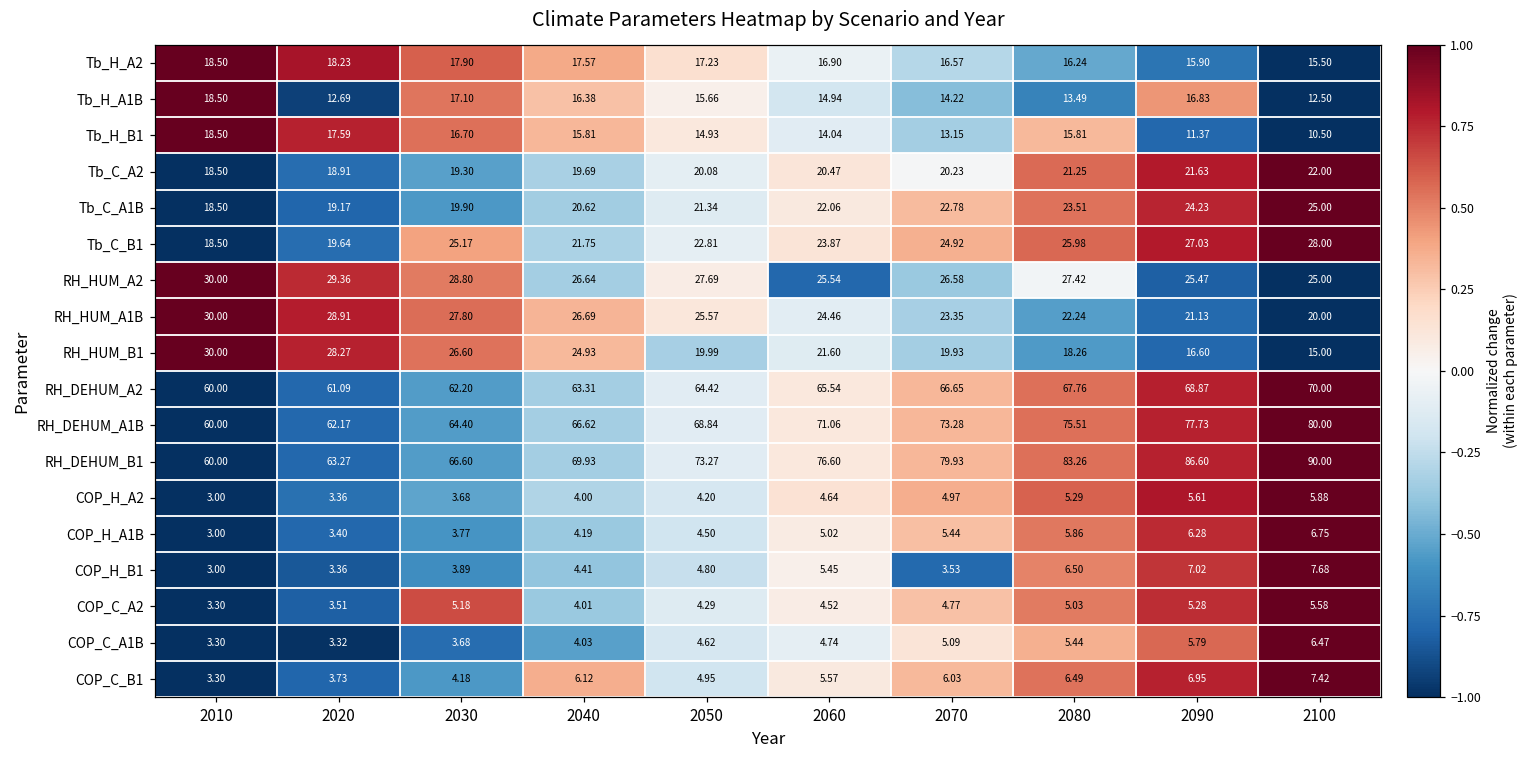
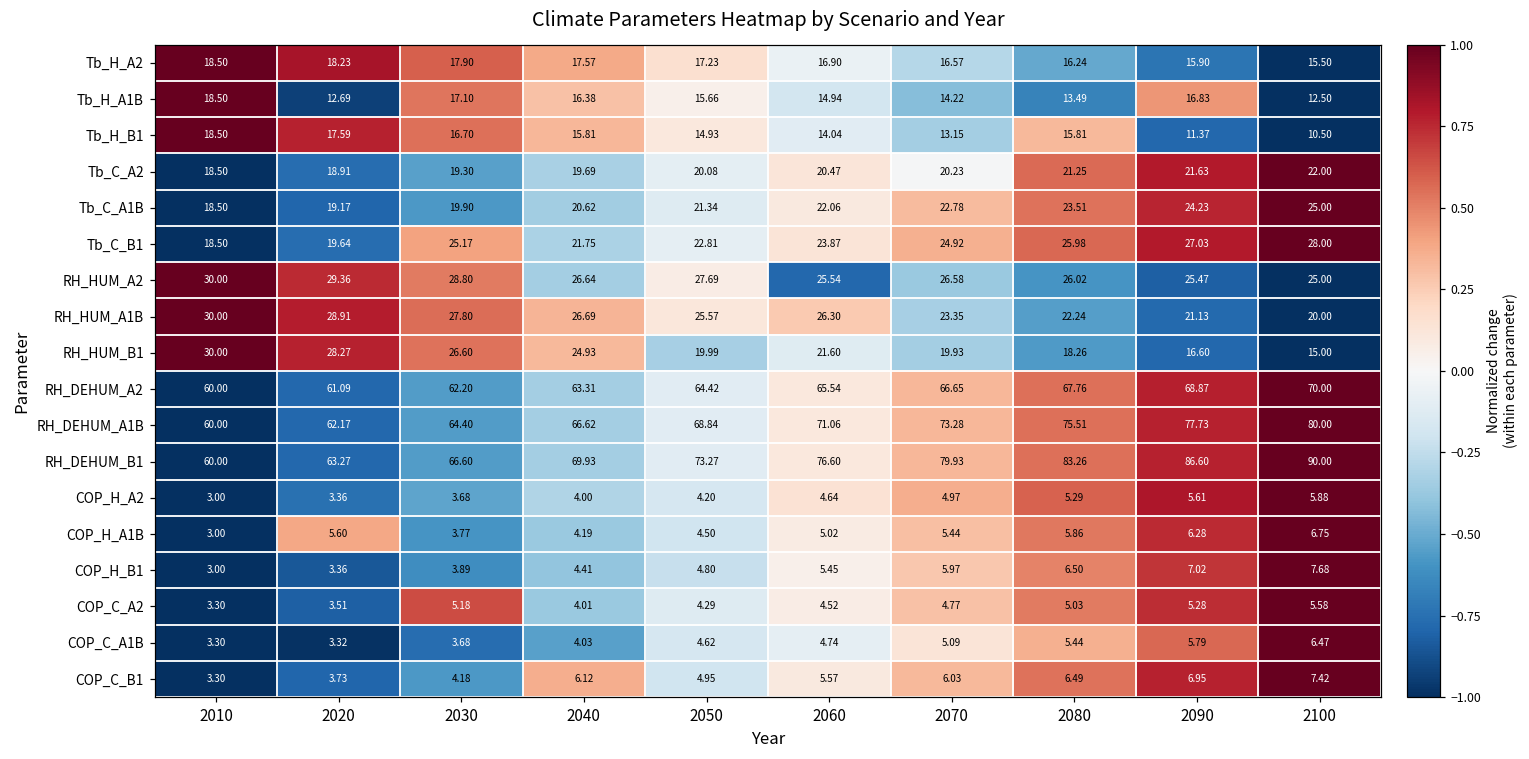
  {
    "Tb_H_A2": {
      "2010": 18.50,
      "2020": 18.23,
      "2030": 17.90,
      "2040": 17.57,
      "2050": 17.23,
      "2060": 16.90,
      "2070": 16.57,
      "2080": 16.24,
      "2090": 15.90,
      "2100": 15.50
    },
    "Tb_H_A1B": {
      "2010": 18.50,
      "2020": 12.69,
      "2030": 17.10,
      "2040": 16.38,
      "2050": 15.66,
      "2060": 14.94,
      "2070": 14.22,
      "2080": 13.49,
      "2090": 16.83,
      "2100": 12.50
    },
    "Tb_H_B1": {
      "2010": 18.50,
      "2020": 17.59,
      "2030": 16.70,
      "2040": 15.81,
      "2050": 14.93,
      "2060": 14.04,
      "2070": 13.15,
      "2080": 15.81,
      "2090": 11.37,
      "2100": 10.50
    },
    "Tb_C_A2": {
      "2010": 18.50,
      "2020": 18.91,
      "2030": 19.30,
      "2040": 19.69,
      "2050": 20.08,
      "2060": 20.47,
      "2070": 20.23,
      "2080": 21.25,
      "2090": 21.63,
      "2100": 22.00
    },
    "Tb_C_A1B": {
      "2010": 18.50,
      "2020": 19.17,
      "2030": 19.90,
      "2040": 20.62,
      "2050": 21.34,
      "2060": 22.06,
      "2070": 22.78,
      "2080": 23.51,
      "2090": 24.23,
      "2100": 25.00
    },
    "Tb_C_B1": {
      "2010": 18.50,
      "2020": 19.64,
      "2030": 25.17,
      "2040": 21.75,
      "2050": 22.81,
      "2060": 23.87,
      "2070": 24.92,
      "2080": 25.98,
      "2090": 27.03,
      "2100": 28.00
    },
    "RH_HUM_A2": {
      "2010": 30.00,
      "2020": 29.36,
      "2030": 28.80,
      "2040": 26.64,
      "2050": 27.69,
      "2060": 25.54,
      "2070": 26.58,
-     "2080": 27.42,
+     "2080": 26.02,
      "2090": 25.47,
      "2100": 25.00
    },
    "RH_HUM_A1B": {
      "2010": 30.00,
      "2020": 28.91,
      "2030": 27.80,
      "2040": 26.69,
      "2050": 25.57,
-     "2060": 24.46,
+     "2060": 26.30,
      "2070": 23.35,
      "2080": 22.24,
      "2090": 21.13,
      "2100": 20.00
    },
    "RH_HUM_B1": {
      "2010": 30.00,
      "2020": 28.27,
      "2030": 26.60,
      "2040": 24.93,
      "2050": 19.99,
      "2060": 21.60,
      "2070": 19.93,
      "2080": 18.26,
      "2090": 16.60,
      "2100": 15.00
    },
    "RH_DEHUM_A2": {
      "2010": 60.00,
      "2020": 61.09,
      "2030": 62.20,
      "2040": 63.31,
      "2050": 64.42,
      "2060": 65.54,
      "2070": 66.65,
      "2080": 67.76,
      "2090": 68.87,
      "2100": 70.00
    },
    "RH_DEHUM_A1B": {
      "2010": 60.00,
      "2020": 62.17,
      "2030": 64.40,
      "2040": 66.62,
      "2050": 68.84,
      "2060": 71.06,
      "2070": 73.28,
      "2080": 75.51,
      "2090": 77.73,
      "2100": 80.00
    },
    "RH_DEHUM_B1": {
      "2010": 60.00,
      "2020": 63.27,
      "2030": 66.60,
      "2040": 69.93,
      "2050": 73.27,
      "2060": 76.60,
      "2070": 79.93,
      "2080": 83.26,
      "2090": 86.60,
      "2100": 90.00
    },
    "COP_H_A2": {
      "2010": 3.00,
      "2020": 3.36,
      "2030": 3.68,
      "2040": 4.00,
      "2050": 4.20,
      "2060": 4.64,
      "2070": 4.97,
      "2080": 5.29,
      "2090": 5.61,
      "2100": 5.88
    },
    "COP_H_A1B": {
      "2010": 3.00,
-     "2020": 3.40,
+     "2020": 5.60,
      "2030": 3.77,
      "2040": 4.19,
      "2050": 4.50,
      "2060": 5.02,
      "2070": 5.44,
      "2080": 5.86,
      "2090": 6.28,
      "2100": 6.75
    },
    "COP_H_B1": {
      "2010": 3.00,
      "2020": 3.36,
      "2030": 3.89,
      "2040": 4.41,
      "2050": 4.80,
      "2060": 5.45,
-     "2070": 3.53,
+     "2070": 5.97,
      "2080": 6.50,
      "2090": 7.02,
      "2100": 7.68
    },
    "COP_C_A2": {
      "2010": 3.30,
      "2020": 3.51,
      "2030": 5.18,
      "2040": 4.01,
      "2050": 4.29,
      "2060": 4.52,
      "2070": 4.77,
      "2080": 5.03,
      "2090": 5.28,
      "2100": 5.58
    },
    "COP_C_A1B": {
      "2010": 3.30,
      "2020": 3.32,
      "2030": 3.68,
      "2040": 4.03,
      "2050": 4.62,
      "2060": 4.74,
      "2070": 5.09,
      "2080": 5.44,
      "2090": 5.79,
      "2100": 6.47
    },
    "COP_C_B1": {
      "2010": 3.30,
      "2020": 3.73,
      "2030": 4.18,
      "2040": 6.12,
      "2050": 4.95,
      "2060": 5.57,
      "2070": 6.03,
      "2080": 6.49,
      "2090": 6.95,
      "2100": 7.42
    }
  }
